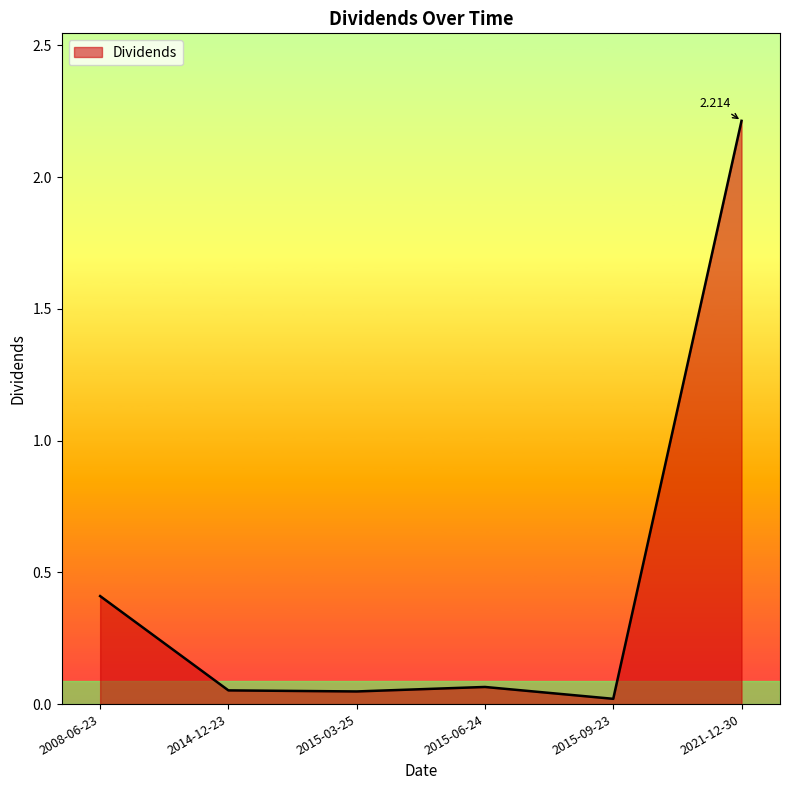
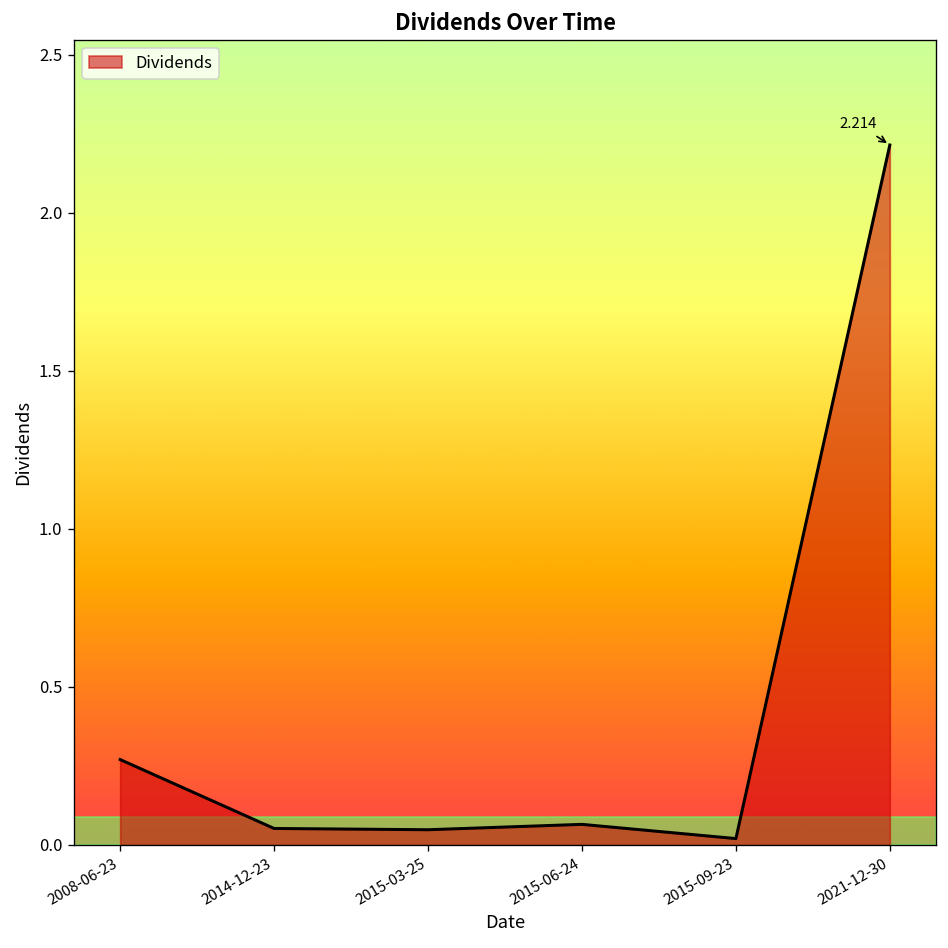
  {
-   "2008-06-23": 0.41
+   "2008-06-23": 0.27
  }
